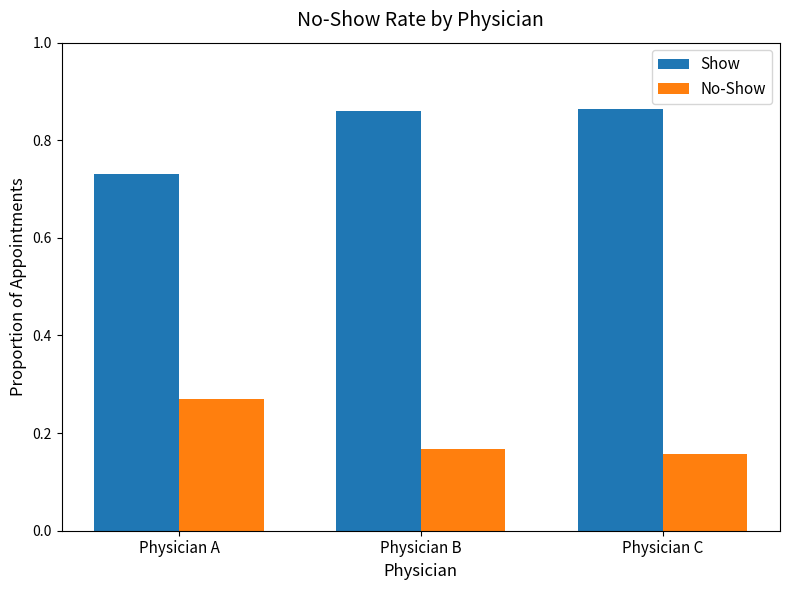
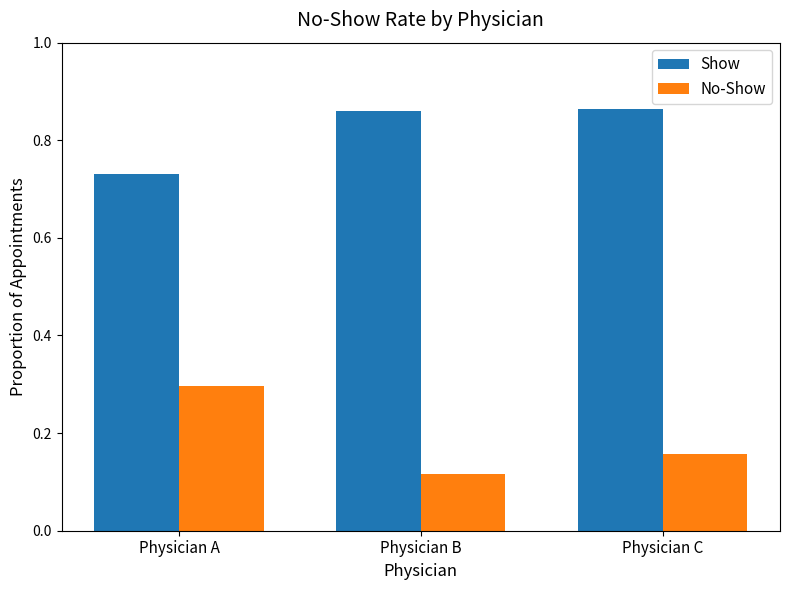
  {
    "Show": {
      "Physician A": 0.73,
      "Physician B": 0.86,
      "Physician C": 0.86
    },
    "No-Show": {
-     "Physician A": 0.27,
-     "Physician B": 0.17,
+     "Physician A": 0.30,
+     "Physician B": 0.12,
      "Physician C": 0.16
    }
  }
